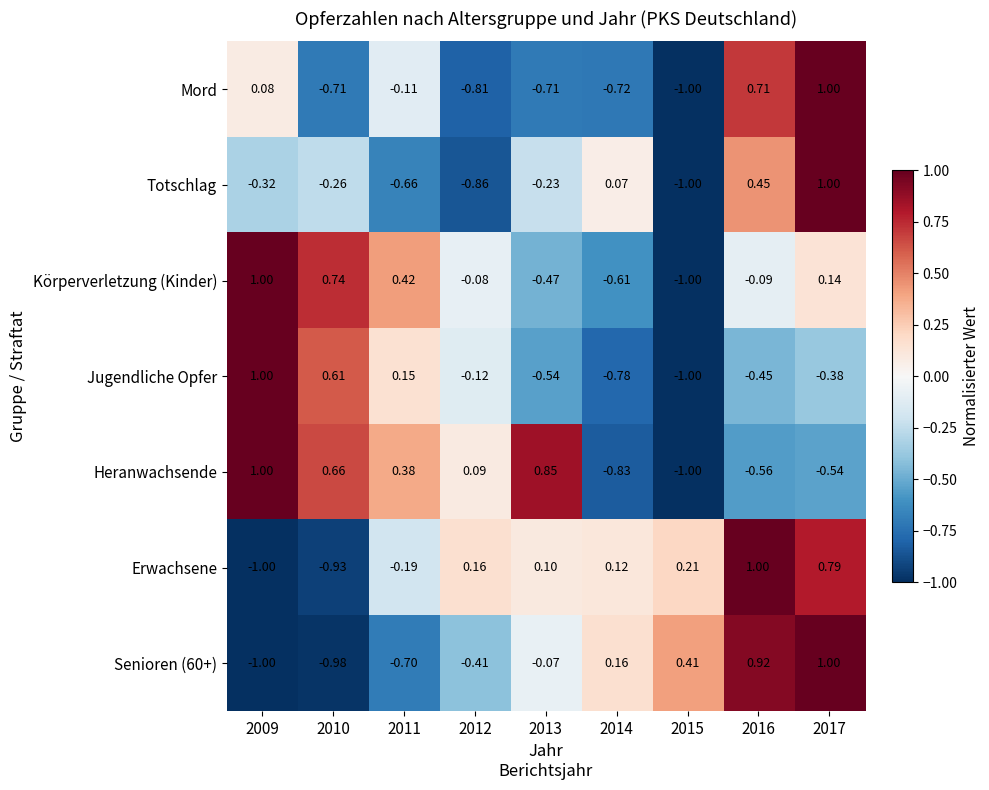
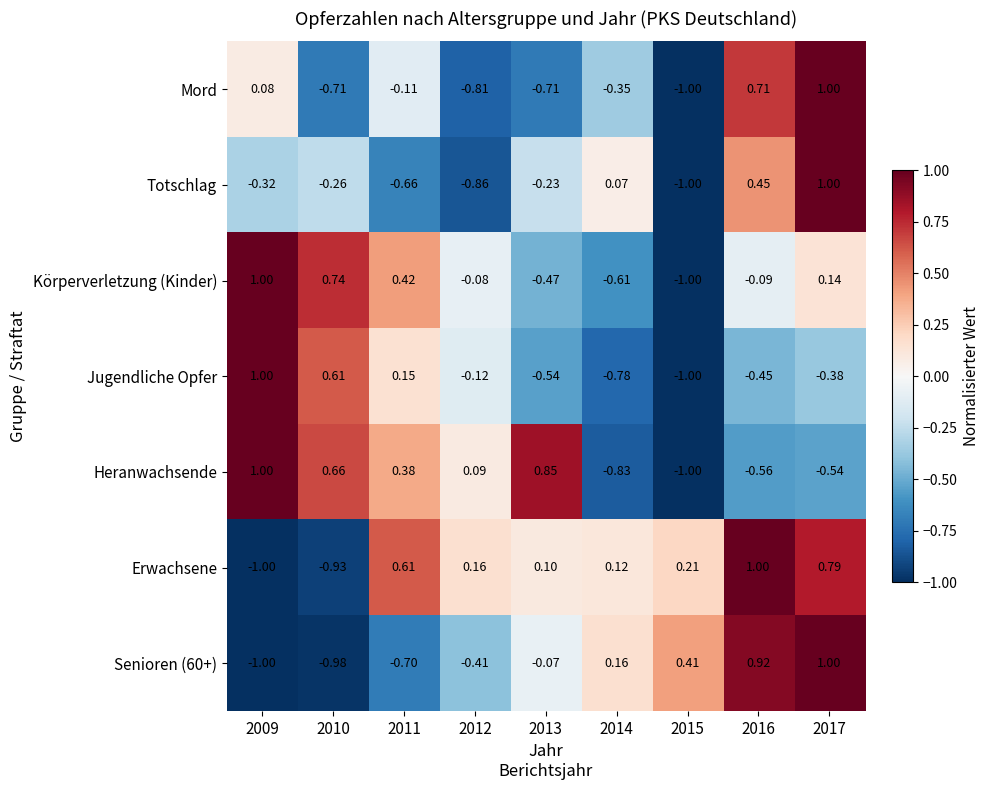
  {
    "Mord": {
      "2009": 0.08,
      "2010": -0.71,
      "2011": -0.11,
      "2012": -0.81,
      "2013": -0.71,
-     "2014": -0.72,
+     "2014": -0.35,
      "2015": -1.00,
      "2016": 0.71,
      "2017": 1.00
    },
    "Totschlag": {
      "2009": -0.32,
      "2010": -0.26,
      "2011": -0.66,
      "2012": -0.86,
      "2013": -0.23,
      "2014": 0.07,
      "2015": -1.00,
      "2016": 0.45,
      "2017": 1.00
    },
    "Körperverletzung (Kinder)": {
      "2009": 1.00,
      "2010": 0.74,
      "2011": 0.42,
      "2012": -0.08,
      "2013": -0.47,
      "2014": -0.61,
      "2015": -1.00,
      "2016": -0.09,
      "2017": 0.14
    },
    "Jugendliche Opfer": {
      "2009": 1.00,
      "2010": 0.61,
      "2011": 0.15,
      "2012": -0.12,
      "2013": -0.54,
      "2014": -0.78,
      "2015": -1.00,
      "2016": -0.45,
      "2017": -0.38
    },
    "Heranwachsende": {
      "2009": 1.00,
      "2010": 0.66,
      "2011": 0.38,
      "2012": 0.09,
      "2013": 0.85,
      "2014": -0.83,
      "2015": -1.00,
      "2016": -0.56,
      "2017": -0.54
    },
    "Erwachsene": {
      "2009": -1.00,
      "2010": -0.93,
-     "2011": -0.19,
+     "2011": 0.61,
      "2012": 0.16,
      "2013": 0.10,
      "2014": 0.12,
      "2015": 0.21,
      "2016": 1.00,
      "2017": 0.79
    },
    "Senioren (60+)": {
      "2009": -1.00,
      "2010": -0.98,
      "2011": -0.70,
      "2012": -0.41,
      "2013": -0.07,
      "2014": 0.16,
      "2015": 0.41,
      "2016": 0.92,
      "2017": 1.00
    }
  }
